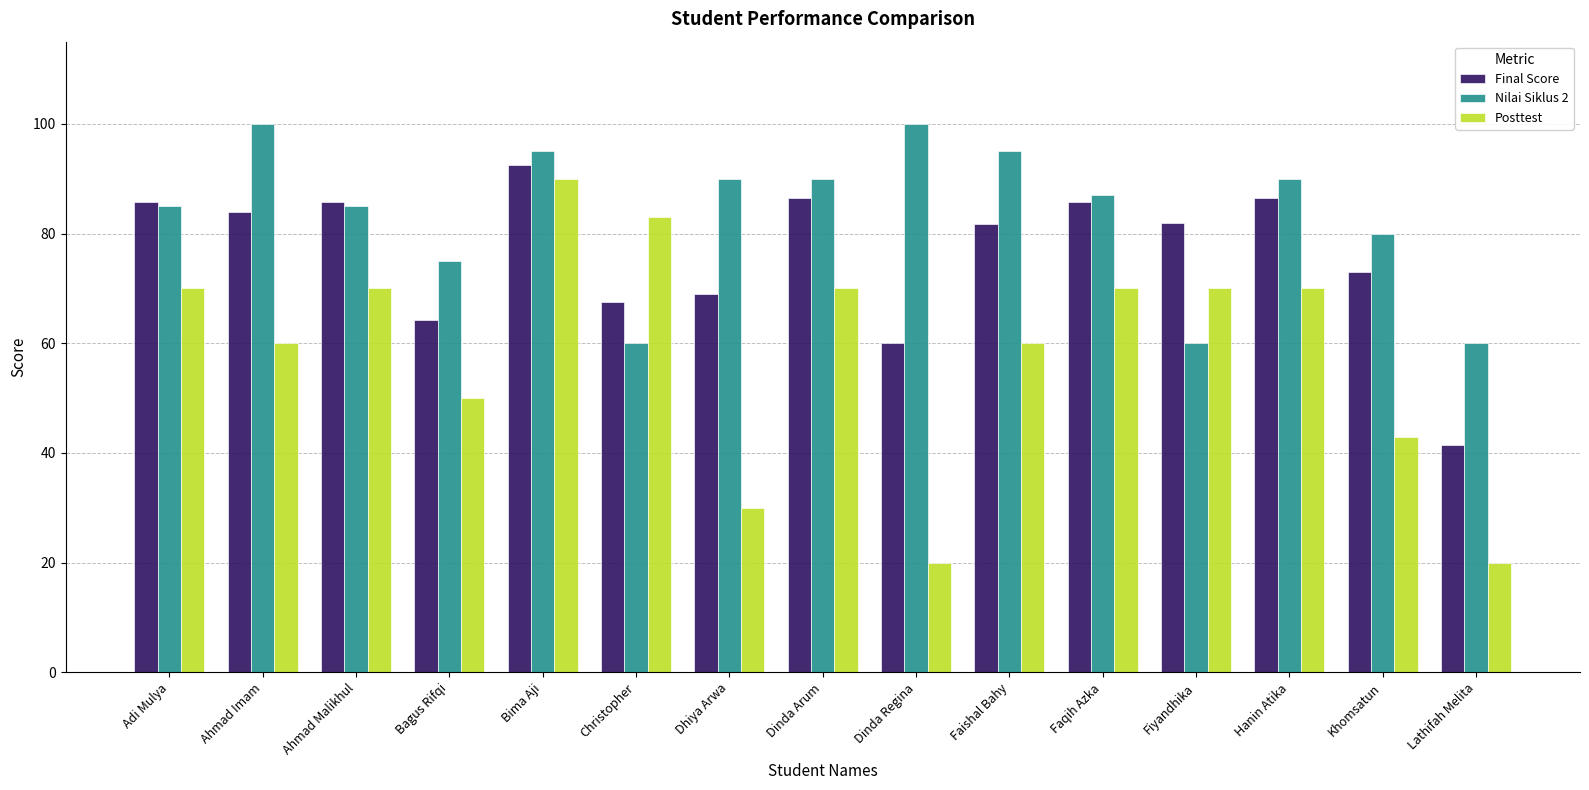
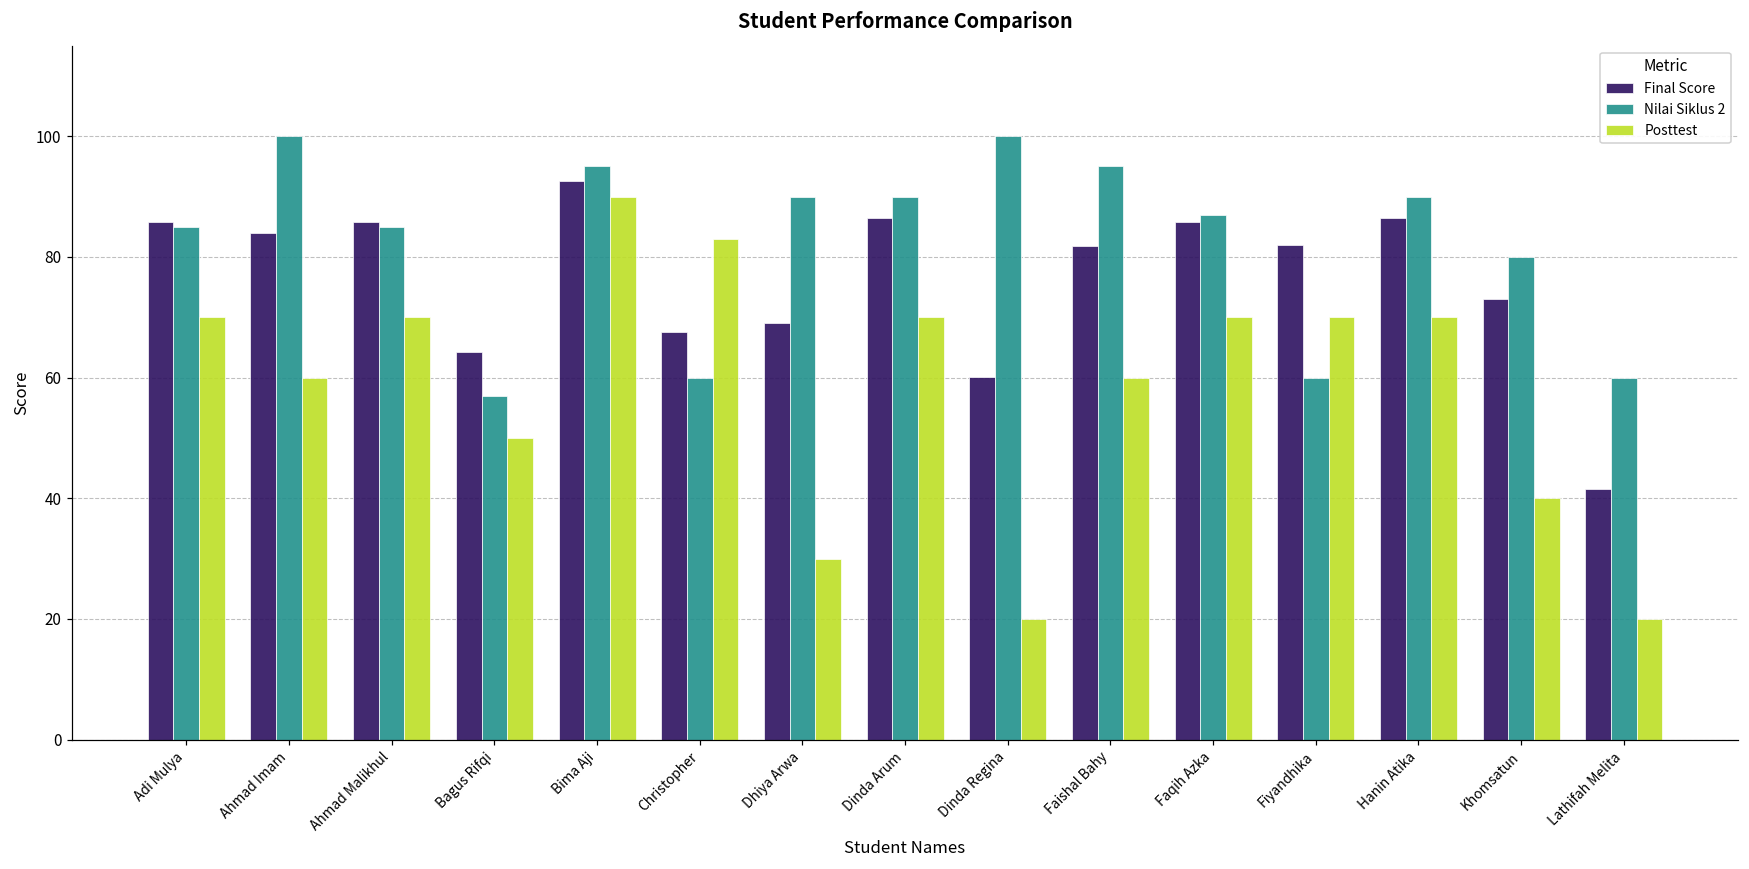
  {
    "Final Score": {
      "Adi Mulya": 86,
      "Ahmad Imam": 84,
      "Ahmad Malikhul": 86,
      "Bagus Rifqi": 64,
      "Bima Aji": 93,
      "Christopher": 68,
      "Dhiya Arwa": 69,
      "Dinda Arum": 87,
      "Dinda Regina": 60,
      "Faishal Bahy": 82,
      "Faqih Azka": 86,
      "Fiyandhika": 82,
      "Hanin Atika": 87,
      "Khomsatun": 73,
      "Lathifah Melita": 42
    },
    "Nilai Siklus 2": {
      "Adi Mulya": 85,
      "Ahmad Imam": 100,
      "Ahmad Malikhul": 85,
-     "Bagus Rifqi": 75,
+     "Bagus Rifqi": 57,
      "Bima Aji": 95,
      "Christopher": 60,
      "Dhiya Arwa": 90,
      "Dinda Arum": 90,
      "Dinda Regina": 100,
      "Faishal Bahy": 95,
      "Faqih Azka": 87,
      "Fiyandhika": 60,
      "Hanin Atika": 90,
      "Khomsatun": 80,
      "Lathifah Melita": 60
    },
    "Posttest": {
      "Adi Mulya": 70,
      "Ahmad Imam": 60,
      "Ahmad Malikhul": 70,
      "Bagus Rifqi": 50,
      "Bima Aji": 90,
      "Christopher": 83,
      "Dhiya Arwa": 30,
      "Dinda Arum": 70,
      "Dinda Regina": 20,
      "Faishal Bahy": 60,
      "Faqih Azka": 70,
      "Fiyandhika": 70,
      "Hanin Atika": 70,
-     "Khomsatun": 43,
+     "Khomsatun": 40,
      "Lathifah Melita": 20
    }
  }
